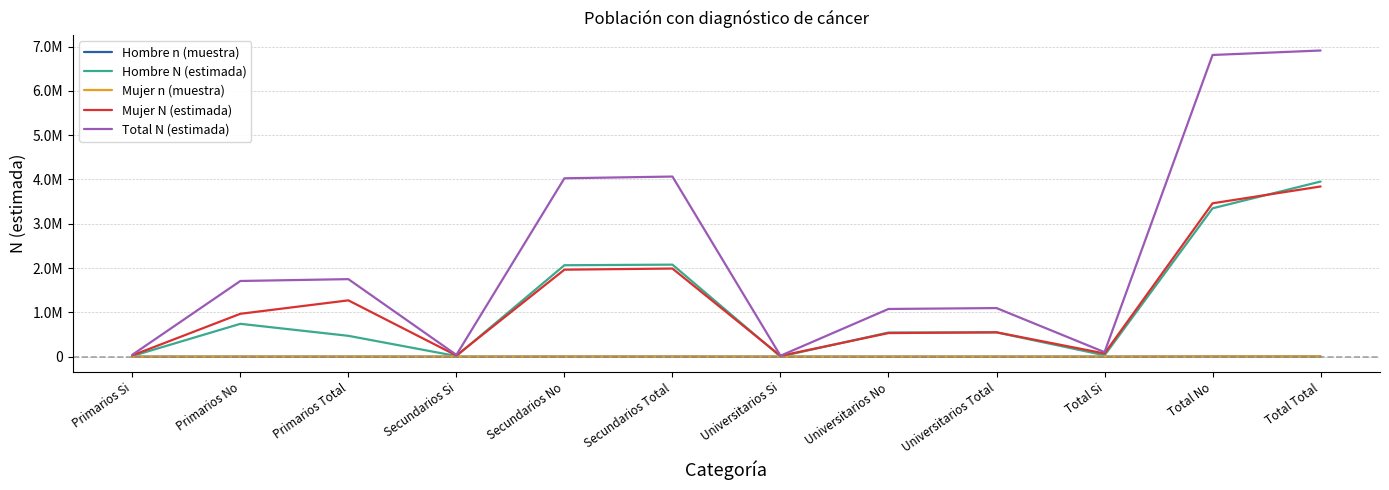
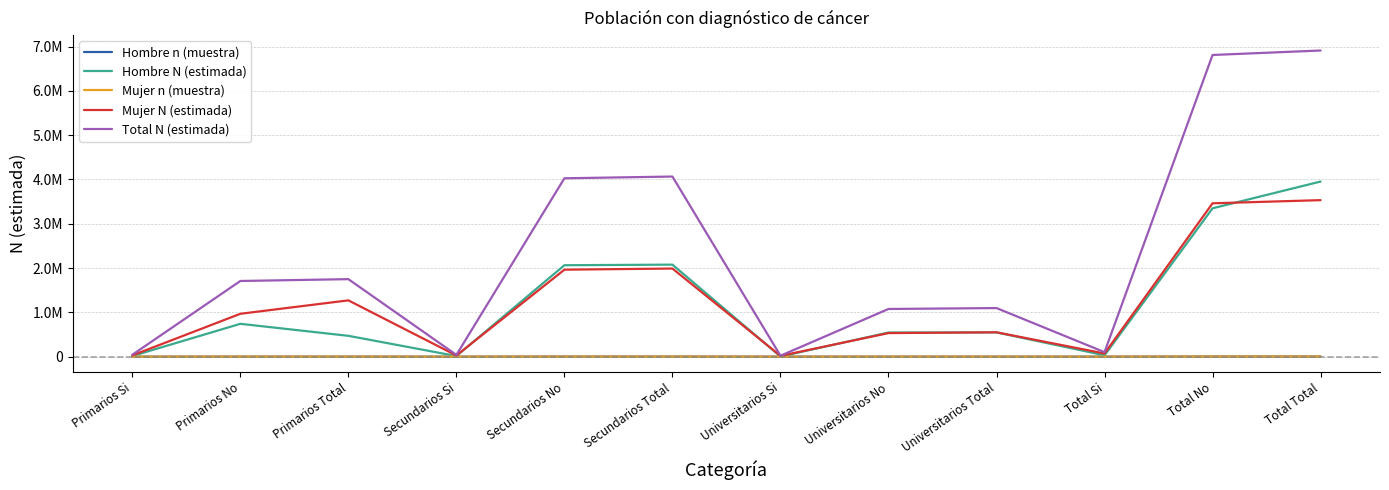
  {
    "Mujer n (muestra)": {
      "Primarios No": 0,
      "Primarios Total": 0,
      "Secundarios No": 0,
      "Secundarios Total": 0,
      "Universitarios No": 0,
      "Universitarios Total": 0,
      "Total No": 0,
      "Total Total": 0
    },
    "Hombre N (estimada)": {
      "Primarios No": 700000,
      "Primarios Total": 500000,
      "Secundarios No": 2100000,
      "Secundarios Total": 2100000,
      "Total No": 3300000,
      "Total Total": 4000000
    },
    "Mujer N (estimada)": {
      "Primarios No": 1000000,
      "Primarios Total": 1300000,
      "Secundarios No": 2000000,
      "Secundarios Total": 2000000,
      "Total No": 3500000,
-     "Total Total": 3800000
+     "Total Total": 3500000
    },
    "Total N (estimada)": {
      "Primarios No": 1700000,
      "Primarios Total": 1700000,
      "Secundarios No": 4000000,
      "Secundarios Total": 4100000,
      "Universitarios No": 1100000,
      "Universitarios Total": 1100000,
      "Total No": 6800000,
      "Total Total": 6900000
    }
  }
